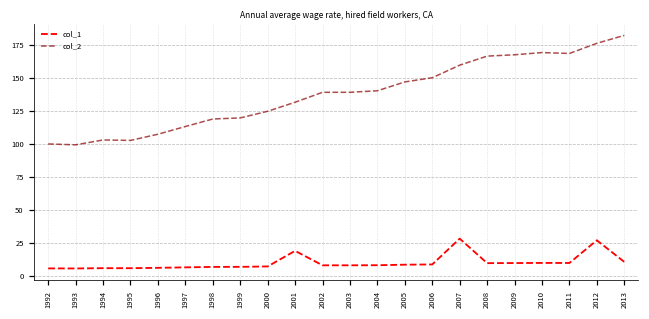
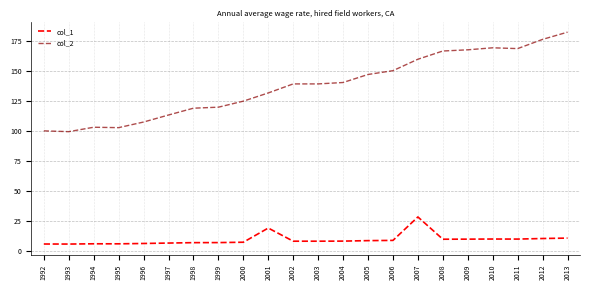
  {
    "col_1": {
      "1992": 6,
      "1993": 6,
      "1994": 6,
      "1995": 6,
      "1996": 6,
      "1997": 7,
      "1998": 7,
      "1999": 7,
      "2000": 7,
      "2001": 19,
      "2002": 8,
      "2003": 8,
      "2004": 8,
      "2005": 9,
      "2006": 9,
      "2007": 28,
      "2008": 10,
      "2009": 10,
      "2010": 10,
      "2011": 10,
-     "2012": 27,
+     "2012": 11,
      "2013": 11
    },
    "col_2": {
      "1992": 100,
      "1993": 99,
      "1994": 103,
      "1995": 103,
      "1996": 107,
      "1997": 113,
      "1998": 119,
      "1999": 120,
      "2000": 125,
      "2001": 132,
      "2002": 139,
      "2003": 139,
      "2004": 140,
      "2005": 147,
      "2006": 150,
      "2007": 160,
      "2008": 166,
      "2009": 167,
      "2010": 169,
      "2011": 168,
      "2012": 176,
      "2013": 182
    }
  }
